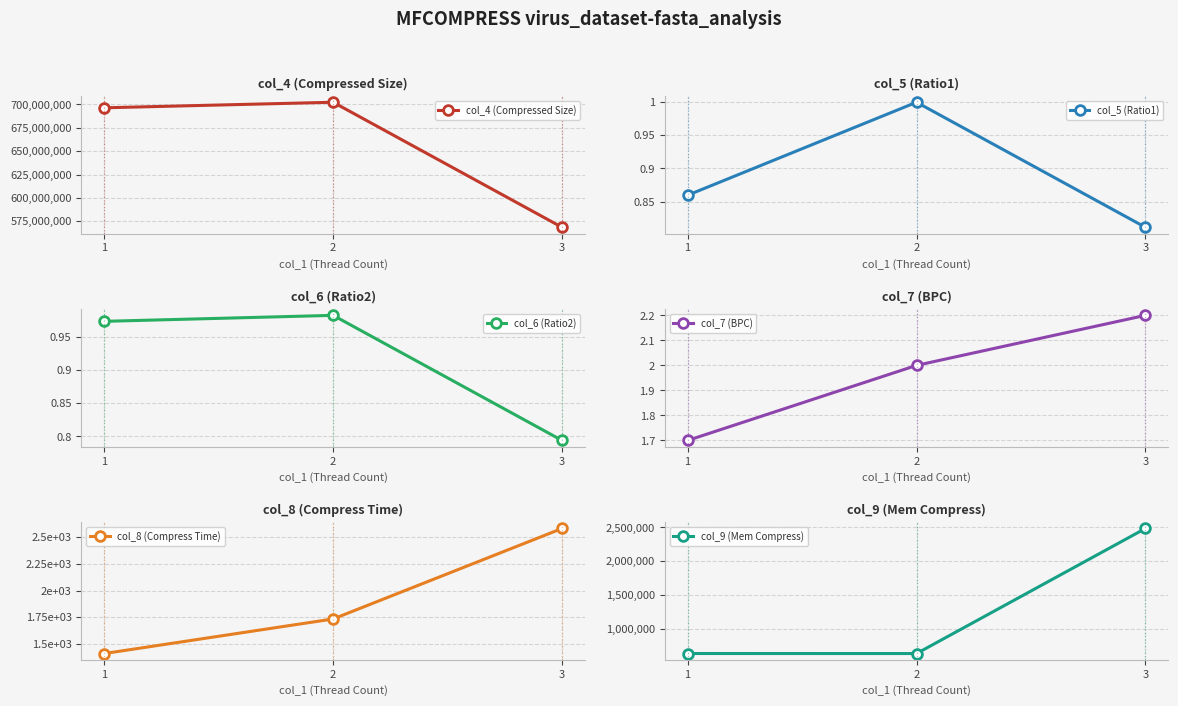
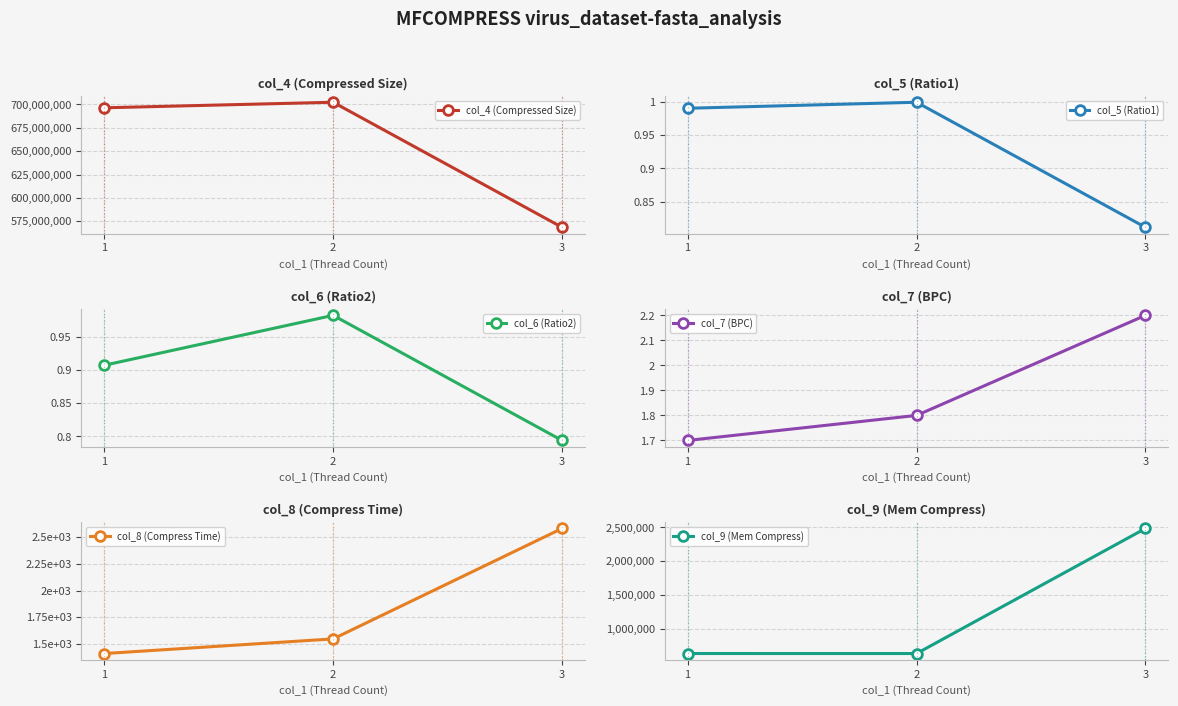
  {
    "col_4 (Compressed Size)": {
      "1": "700,000,000",
      "2": "700,000,000",
      "3": "570,000,000"
    },
    "col_5 (Ratio1)": {
-     "1": "0.86",
+     "1": "0.99",
      "2": "1.00",
      "3": "0.81"
    },
    "col_6 (Ratio2)": {
-     "1": "0.97",
+     "1": "0.91",
      "2": "0.98",
      "3": "0.79"
    },
    "col_7 (BPC)": {
      "1": "1.7",
-     "2": "2.0",
+     "2": "1.8",
      "3": "2.2"
    },
    "col_8 (Compress Time)": {
      "1": "1410",
-     "2": "1730",
+     "2": "1550",
      "3": "2580"
    },
    "col_9 (Mem Compress)": {
      "1": "600,000",
      "2": "600,000",
      "3": "2,500,000"
    }
  }
